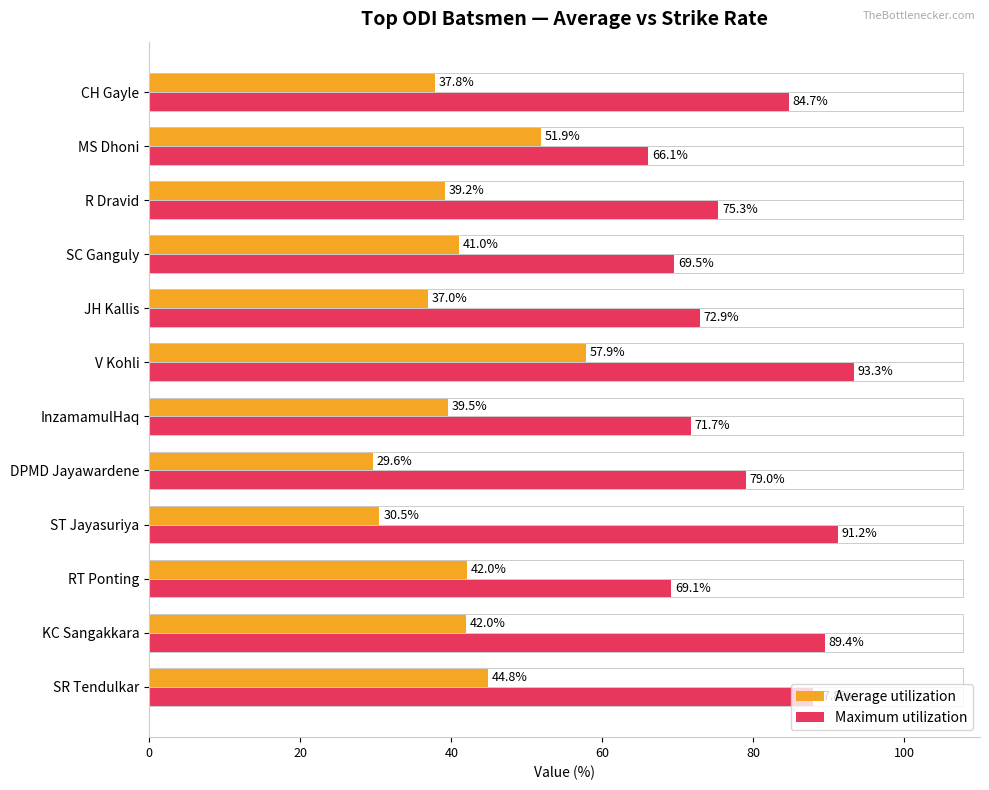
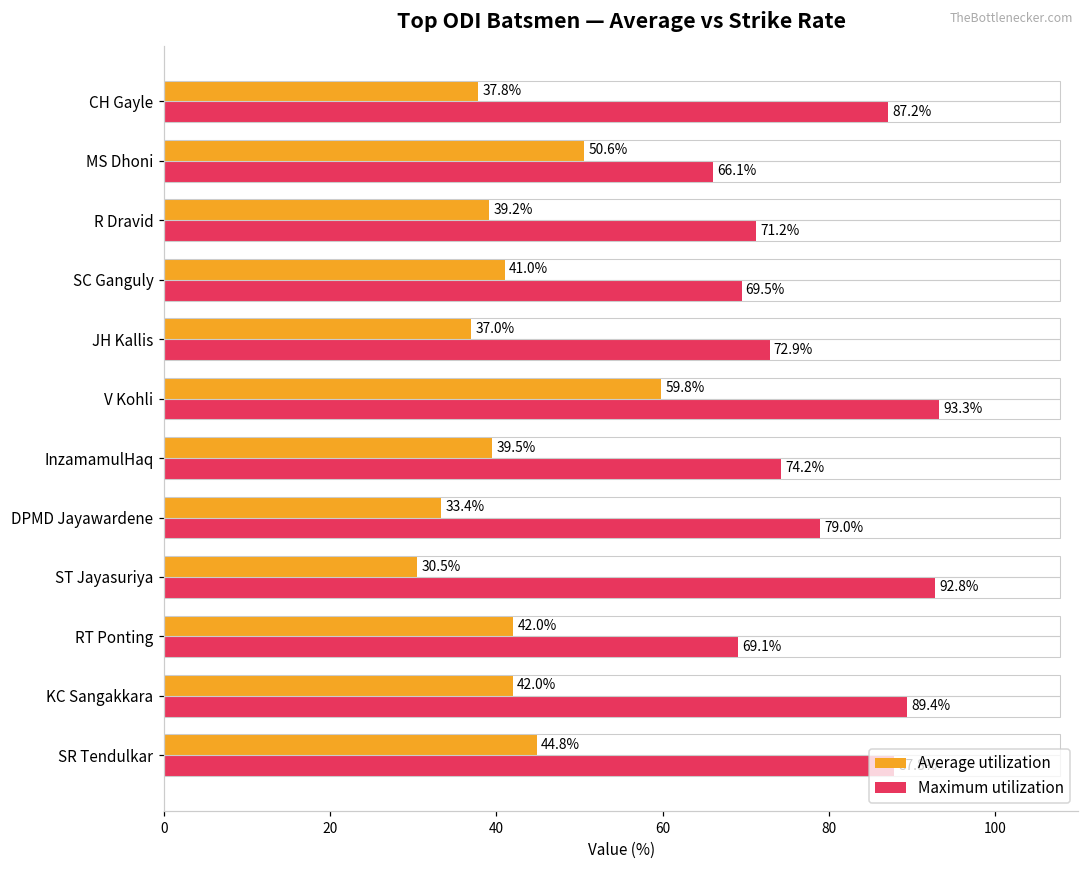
  {
    "Average utilization": {
      "CH Gayle": "37.8%",
-     "MS Dhoni": "51.9%",
+     "MS Dhoni": "50.6%",
      "R Dravid": "39.2%",
      "SC Ganguly": "41.0%",
      "JH Kallis": "37.0%",
-     "V Kohli": "57.9%",
+     "V Kohli": "59.8%",
      "InzamamulHaq": "39.5%",
-     "DPMD Jayawardene": "29.6%",
+     "DPMD Jayawardene": "33.4%",
      "ST Jayasuriya": "30.5%",
      "RT Ponting": "42.0%",
      "KC Sangakkara": "42.0%",
      "SR Tendulkar": "44.8%"
    },
    "Maximum utilization": {
-     "CH Gayle": "84.7%",
+     "CH Gayle": "87.2%",
      "MS Dhoni": "66.1%",
-     "R Dravid": "75.3%",
+     "R Dravid": "71.2%",
      "SC Ganguly": "69.5%",
      "JH Kallis": "72.9%",
      "V Kohli": "93.3%",
-     "InzamamulHaq": "71.7%",
+     "InzamamulHaq": "74.2%",
      "DPMD Jayawardene": "79.0%",
-     "ST Jayasuriya": "91.2%",
+     "ST Jayasuriya": "92.8%",
      "RT Ponting": "69.1%",
      "KC Sangakkara": "89.4%"
    }
  }
